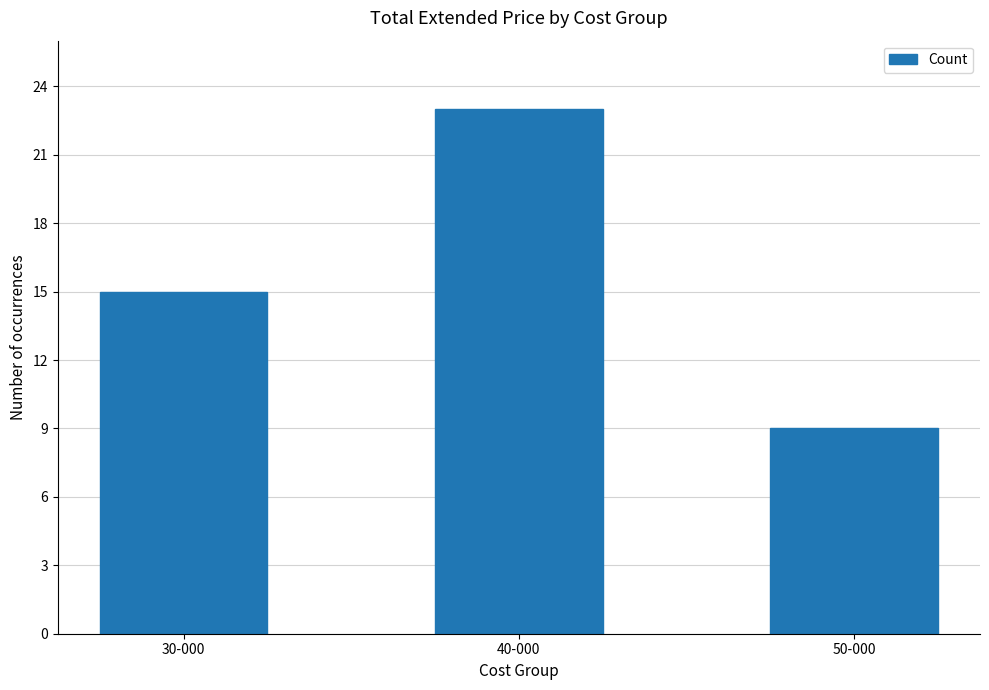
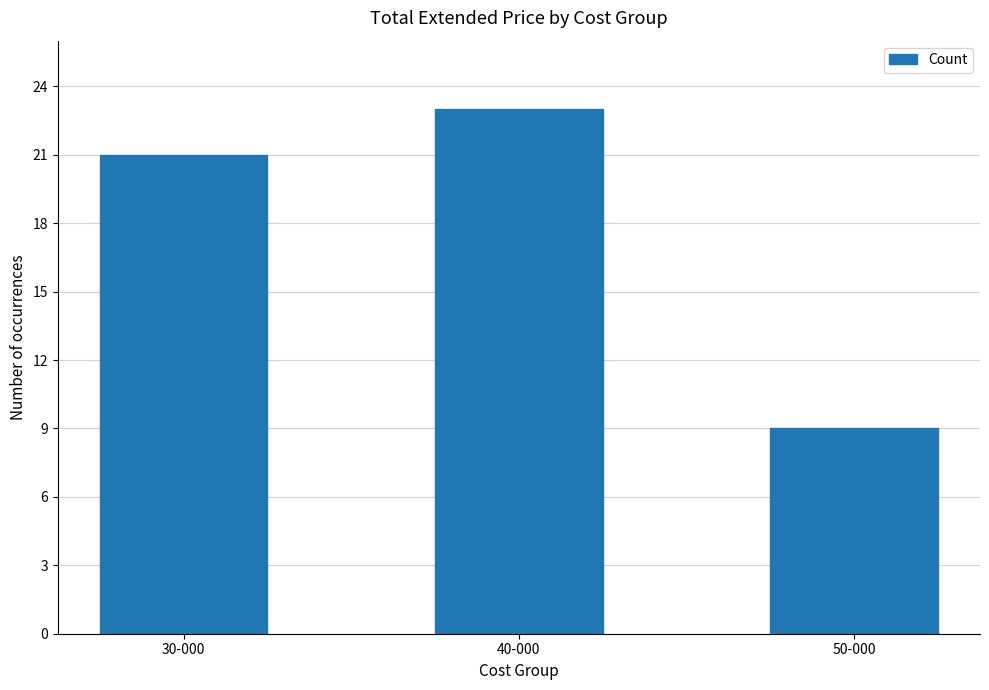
  {
-   "30-000": 15,
+   "30-000": 21,
    "40-000": 23,
    "50-000": 9
  }
